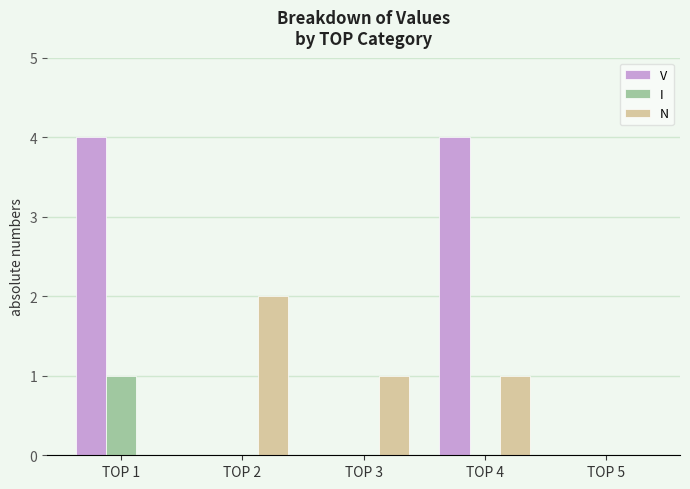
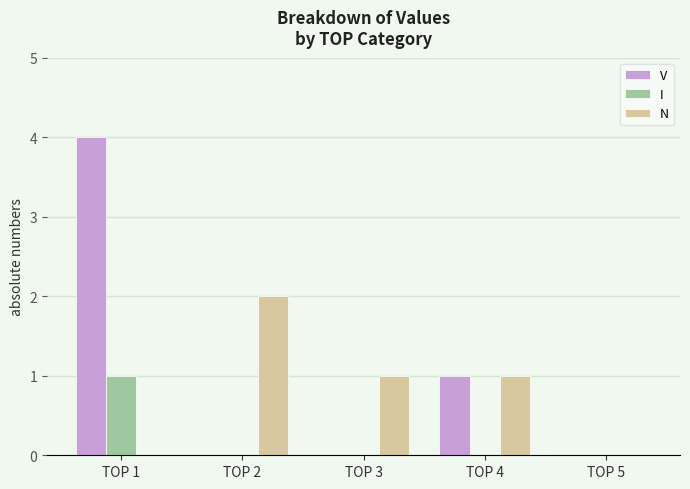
  {
    "V": {
      "TOP 1": 4,
      "TOP 2": 0,
      "TOP 3": 0,
-     "TOP 4": 4,
+     "TOP 4": 1,
      "TOP 5": 0
    }
  }
